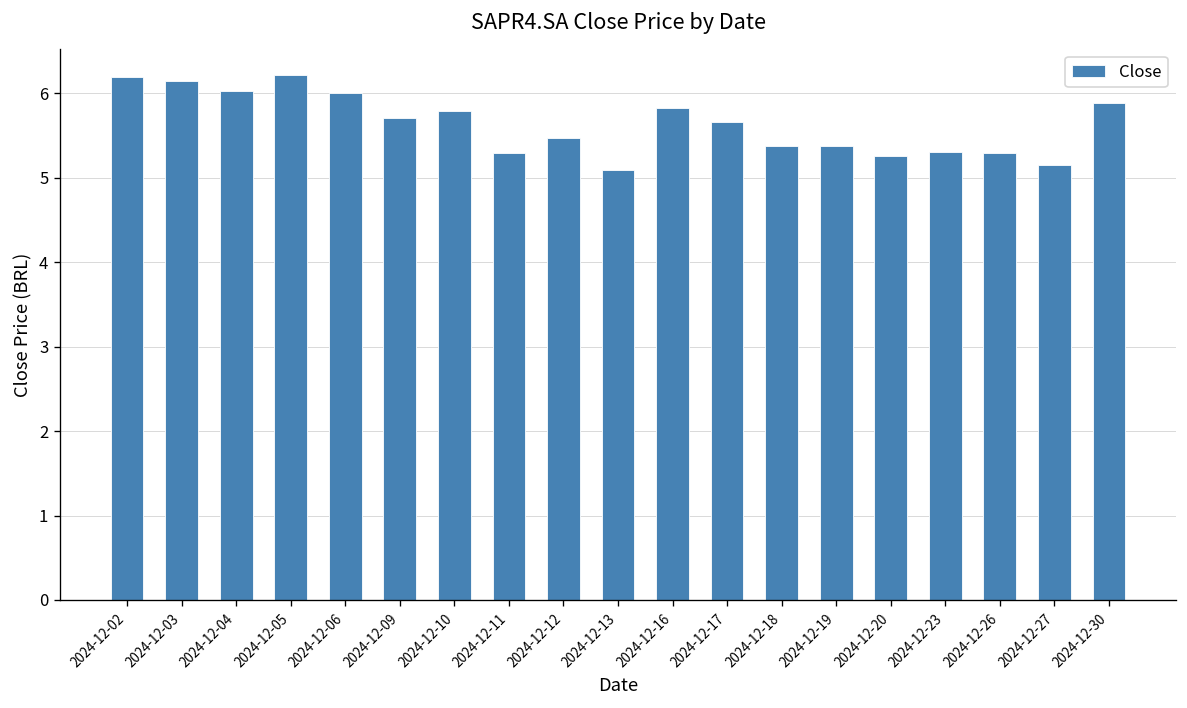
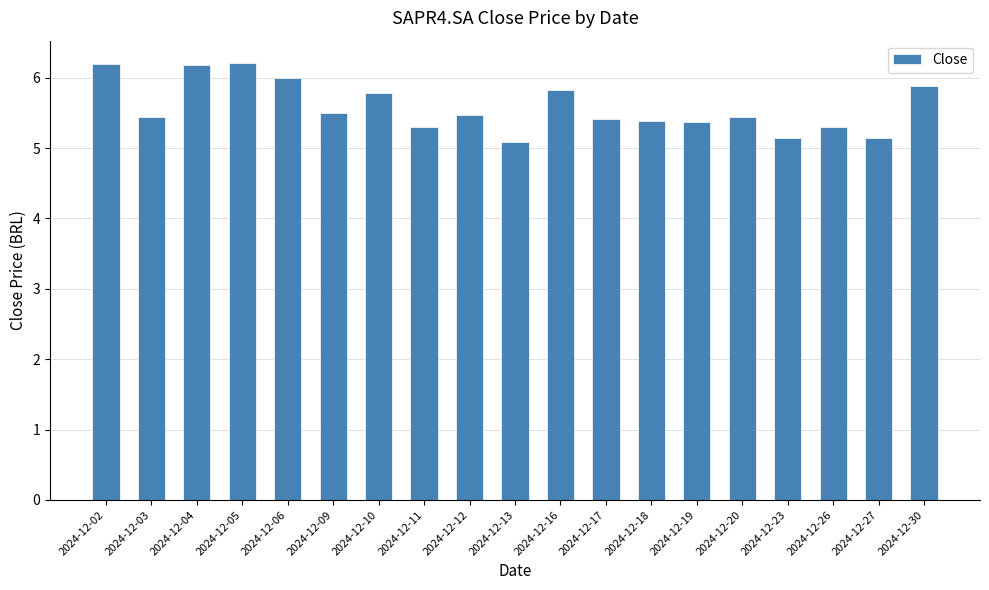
  {
    "2024-12-02": 6.2,
-   "2024-12-03": 6.1,
-   "2024-12-04": 6.0,
+   "2024-12-03": 5.4,
+   "2024-12-04": 6.2,
    "2024-12-05": 6.2,
    "2024-12-06": 6.0,
-   "2024-12-09": 5.7,
+   "2024-12-09": 5.5,
    "2024-12-10": 5.8,
    "2024-12-11": 5.3,
    "2024-12-12": 5.5,
    "2024-12-13": 5.1,
    "2024-12-16": 5.8,
-   "2024-12-17": 5.7,
+   "2024-12-17": 5.4,
    "2024-12-18": 5.4,
    "2024-12-19": 5.4,
-   "2024-12-20": 5.3,
-   "2024-12-23": 5.3,
+   "2024-12-20": 5.4,
+   "2024-12-23": 5.1,
    "2024-12-26": 5.3,
    "2024-12-27": 5.1,
    "2024-12-30": 5.9
  }
